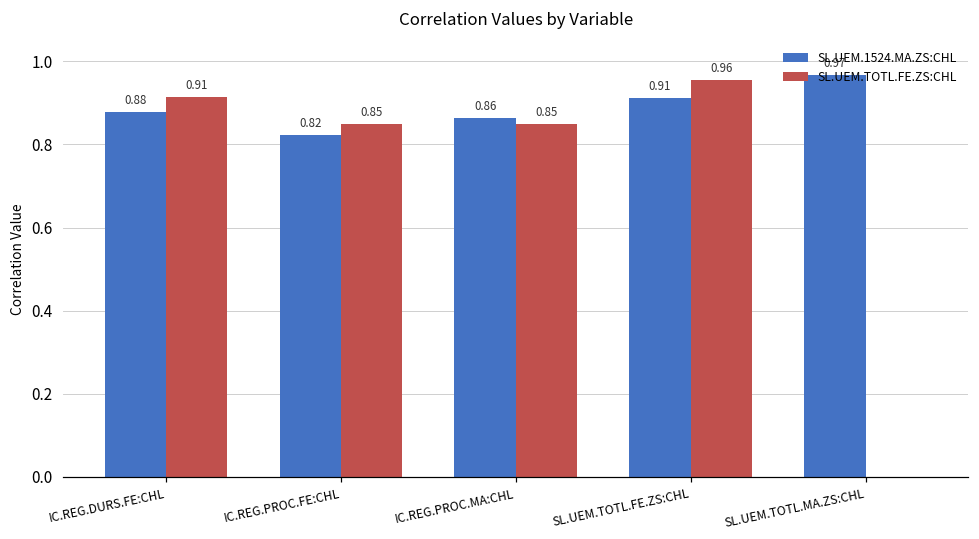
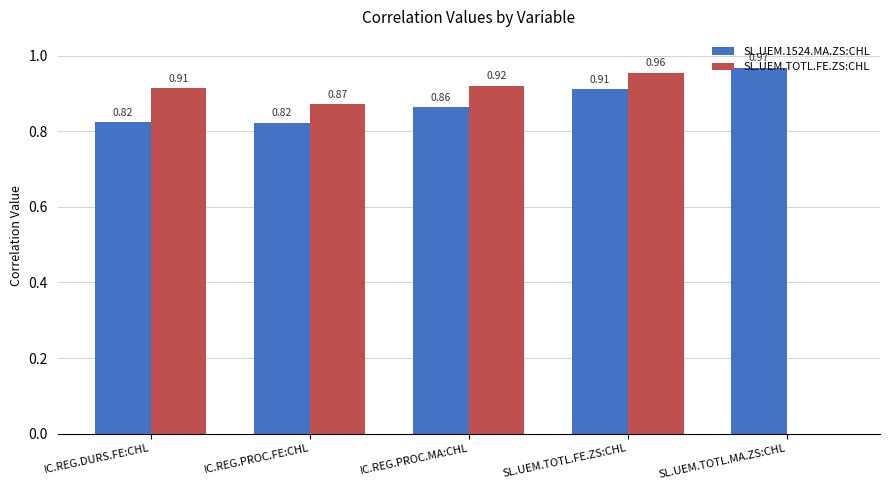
  {
    "SL.UEM.1524.MA.ZS:CHL": {
-     "IC.REG.DURS.FE:CHL": 0.88,
+     "IC.REG.DURS.FE:CHL": 0.82,
      "IC.REG.PROC.FE:CHL": 0.82,
      "IC.REG.PROC.MA:CHL": 0.86,
      "SL.UEM.TOTL.FE.ZS:CHL": 0.91,
      "SL.UEM.TOTL.MA.ZS:CHL": 0.97
    },
    "SL.UEM.TOTL.FE.ZS:CHL": {
      "IC.REG.DURS.FE:CHL": 0.91,
-     "IC.REG.PROC.FE:CHL": 0.85,
-     "IC.REG.PROC.MA:CHL": 0.85,
+     "IC.REG.PROC.FE:CHL": 0.87,
+     "IC.REG.PROC.MA:CHL": 0.92,
      "SL.UEM.TOTL.FE.ZS:CHL": 0.96
    }
  }
